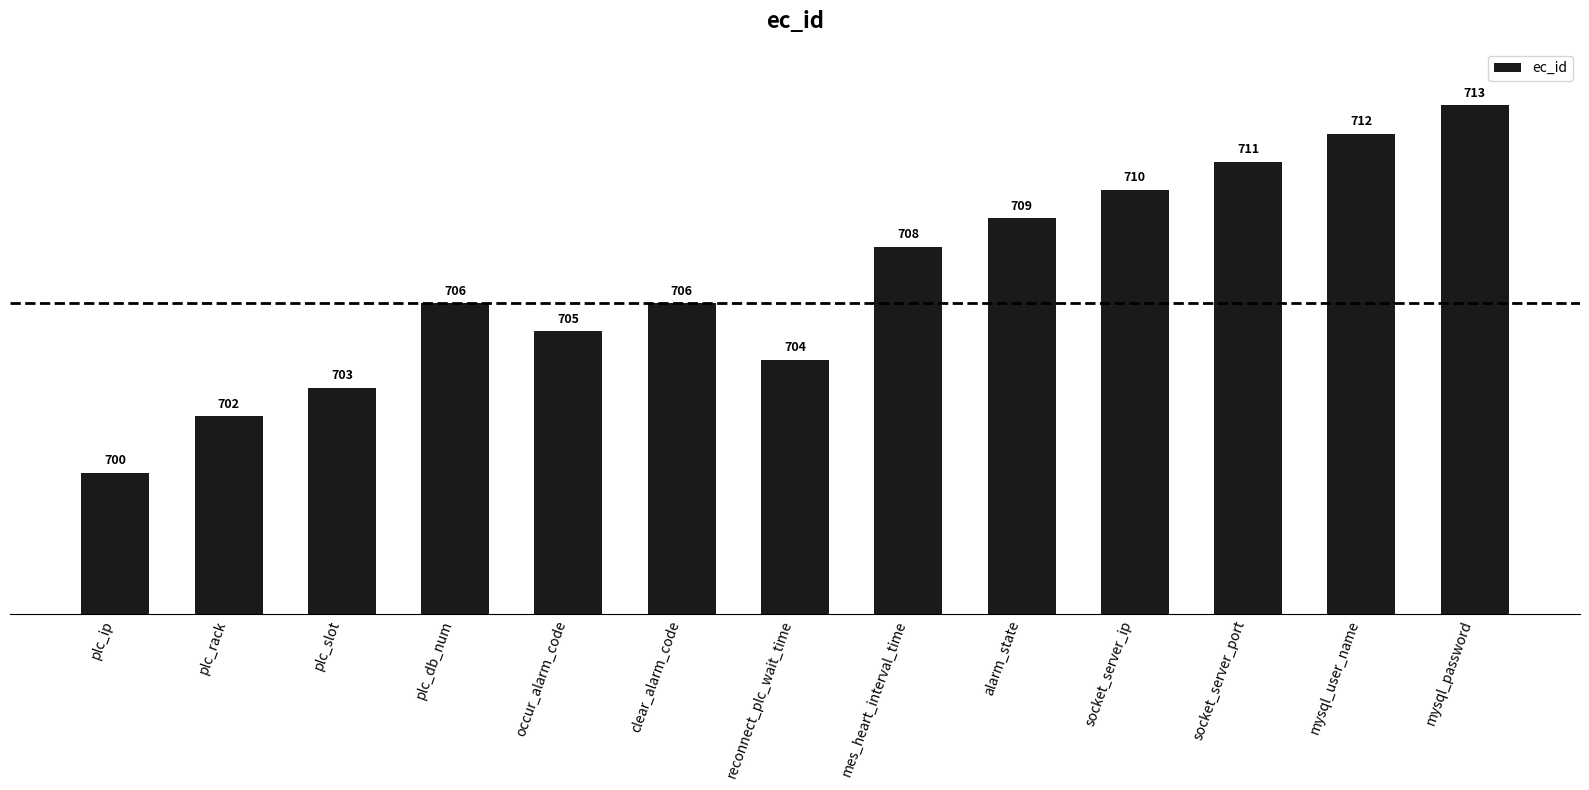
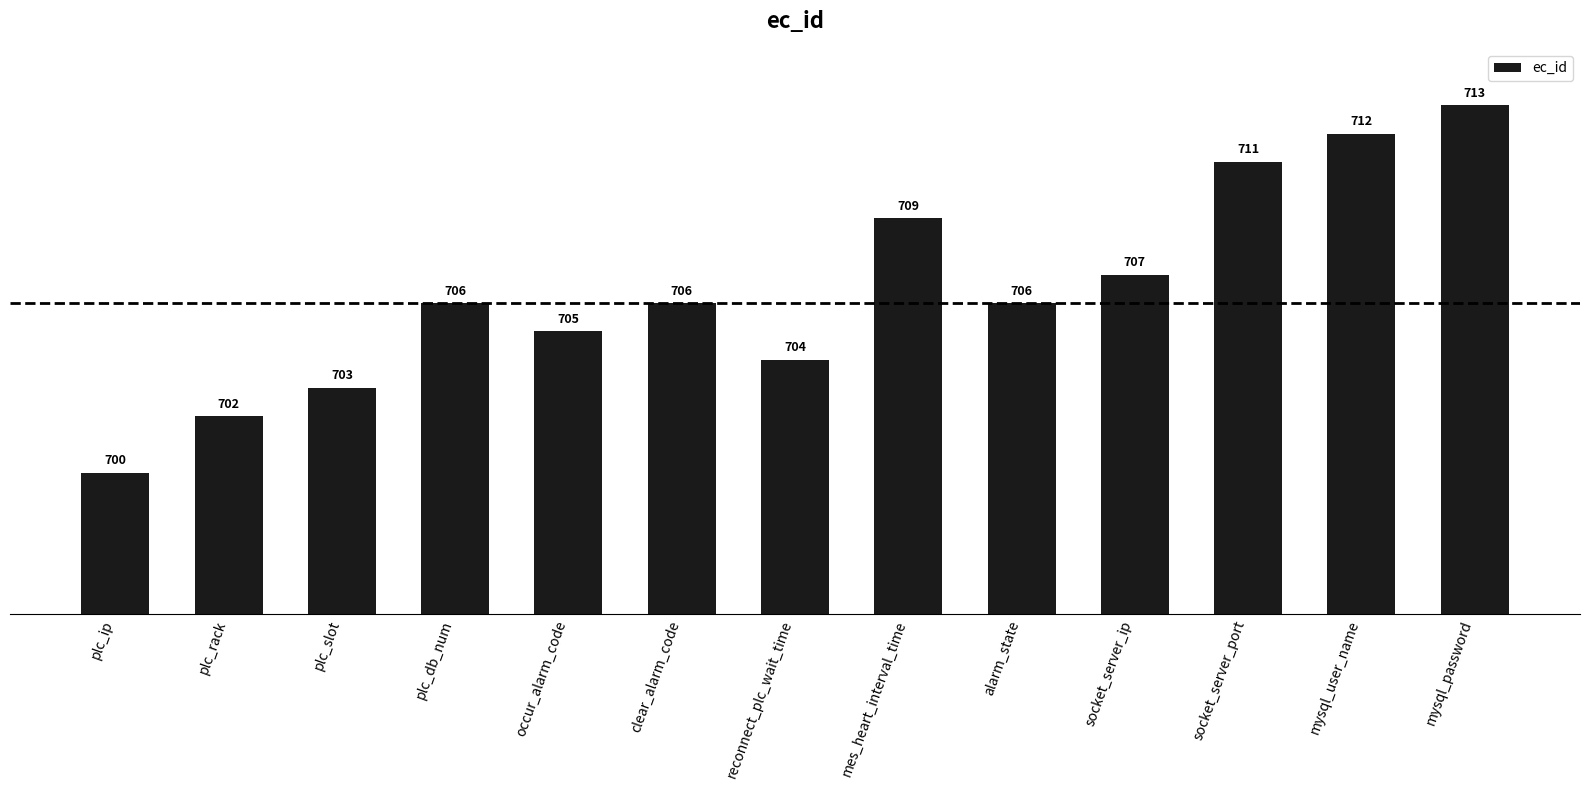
  {
    "plc_ip": 700,
    "plc_rack": 702,
    "plc_slot": 703,
    "plc_db_num": 706,
    "occur_alarm_code": 705,
    "clear_alarm_code": 706,
    "reconnect_plc_wait_time": 704,
-   "mes_heart_interval_time": 708,
-   "alarm_state": 709,
-   "socket_server_ip": 710,
+   "mes_heart_interval_time": 709,
+   "alarm_state": 706,
+   "socket_server_ip": 707,
    "socket_server_port": 711,
    "mysql_user_name": 712,
    "mysql_password": 713
  }
